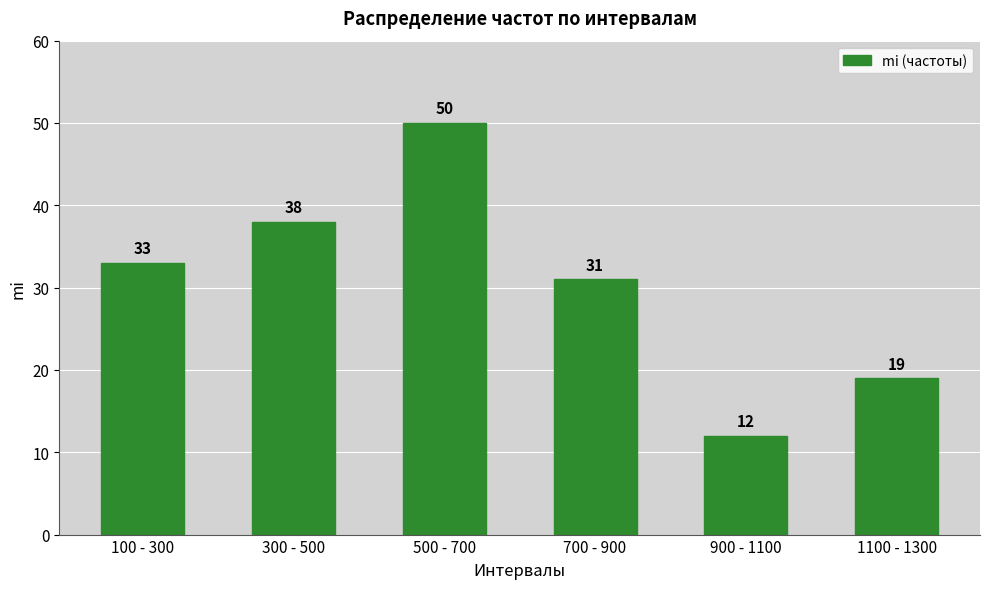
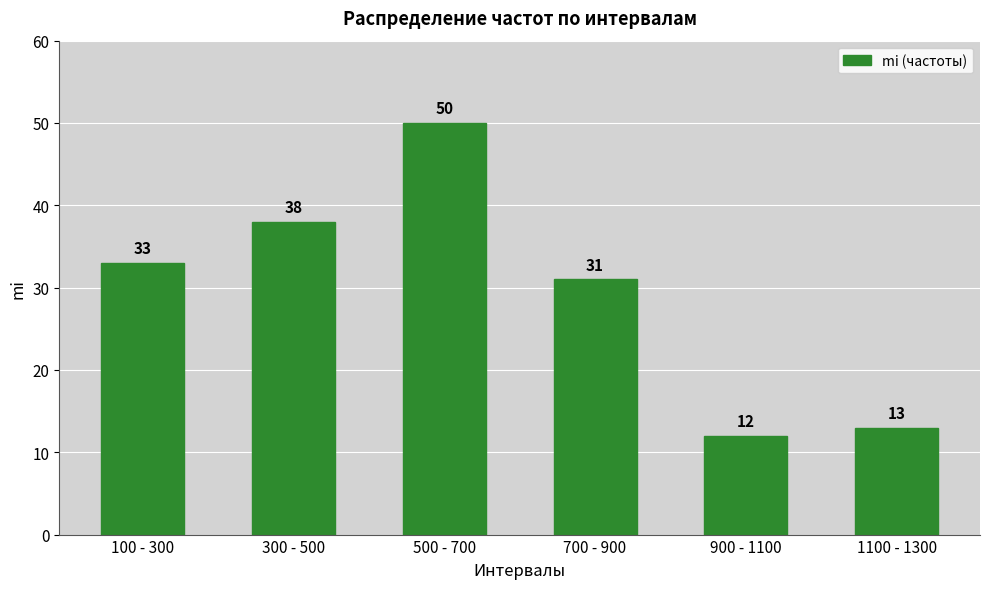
  {
    "100 - 300": 33,
    "300 - 500": 38,
    "500 - 700": 50,
    "700 - 900": 31,
    "900 - 1100": 12,
-   "1100 - 1300": 19
+   "1100 - 1300": 13
  }
